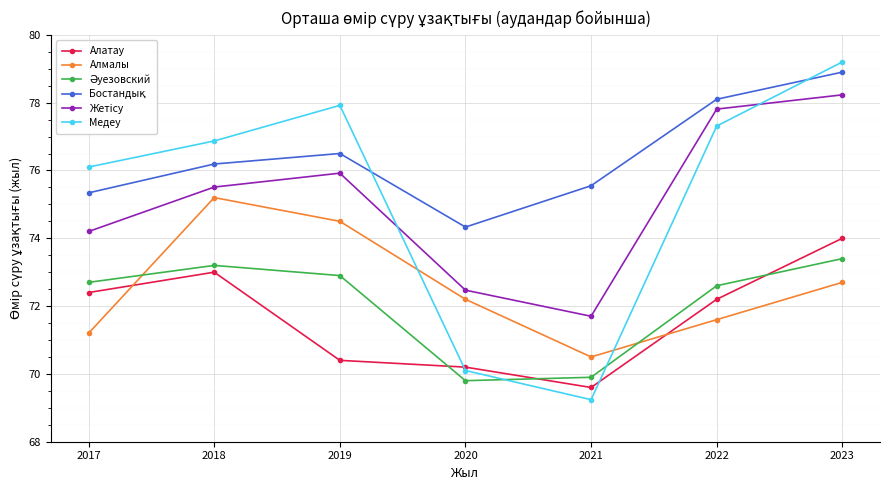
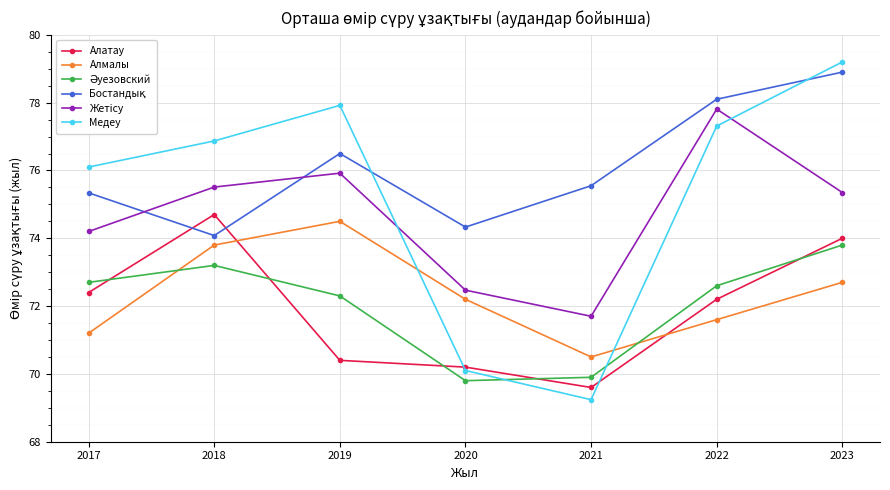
  {
    "Алатау": {
      "2017": 72.4,
-     "2018": 73.0,
+     "2018": 74.7,
      "2019": 70.4,
      "2020": 70.2,
      "2021": 69.6,
      "2022": 72.2,
      "2023": 74.0
    },
    "Алмалы": {
      "2017": 71.2,
-     "2018": 75.2,
+     "2018": 73.8,
      "2019": 74.5,
      "2020": 72.2,
      "2021": 70.5,
      "2022": 71.6,
      "2023": 72.7
    },
    "Әуезовский": {
      "2017": 72.7,
      "2018": 73.2,
-     "2019": 72.9,
+     "2019": 72.3,
      "2020": 69.8,
      "2021": 69.9,
      "2022": 72.6,
-     "2023": 73.4
+     "2023": 73.8
    },
    "Бостандық": {
      "2017": 75.3,
-     "2018": 76.2,
+     "2018": 74.1,
      "2019": 76.5,
      "2020": 74.3,
      "2021": 75.6,
      "2022": 78.1,
      "2023": 78.9
    },
    "Жетісу": {
      "2017": 74.2,
      "2018": 75.5,
      "2019": 75.9,
      "2020": 72.5,
      "2021": 71.7,
      "2022": 77.8,
-     "2023": 78.2
+     "2023": 75.4
    },
    "Медеу": {
      "2017": 76.1,
      "2018": 76.9,
      "2019": 77.9,
      "2020": 70.1,
      "2021": 69.2,
      "2022": 77.3,
      "2023": 79.2
    }
  }
